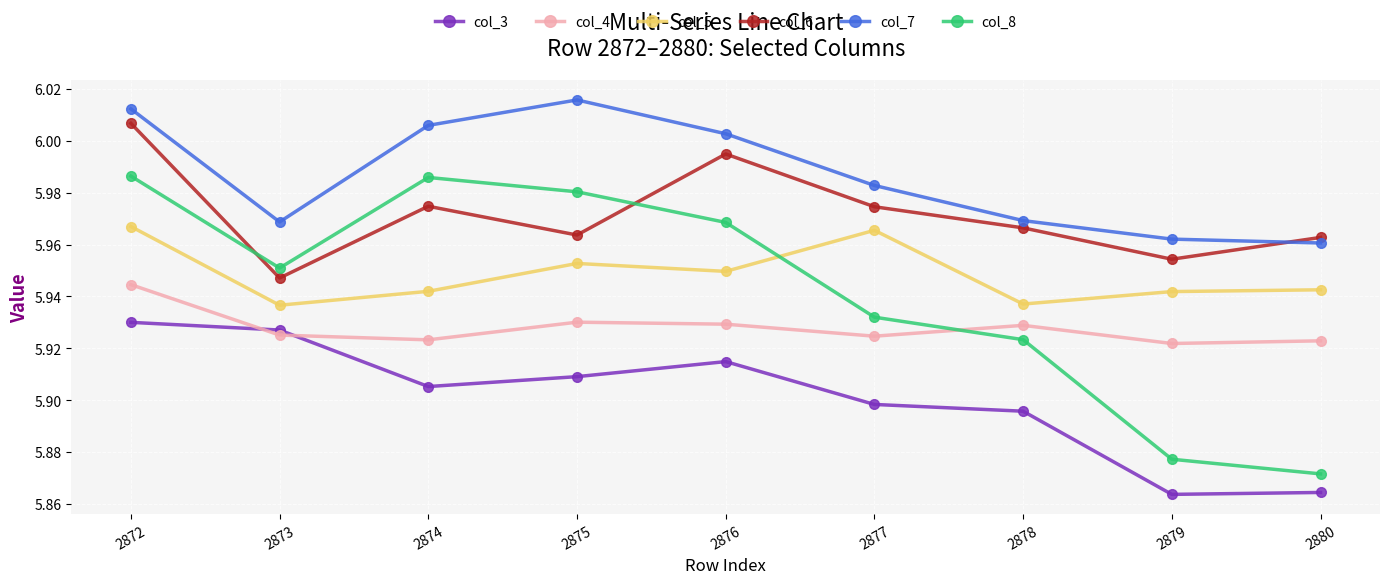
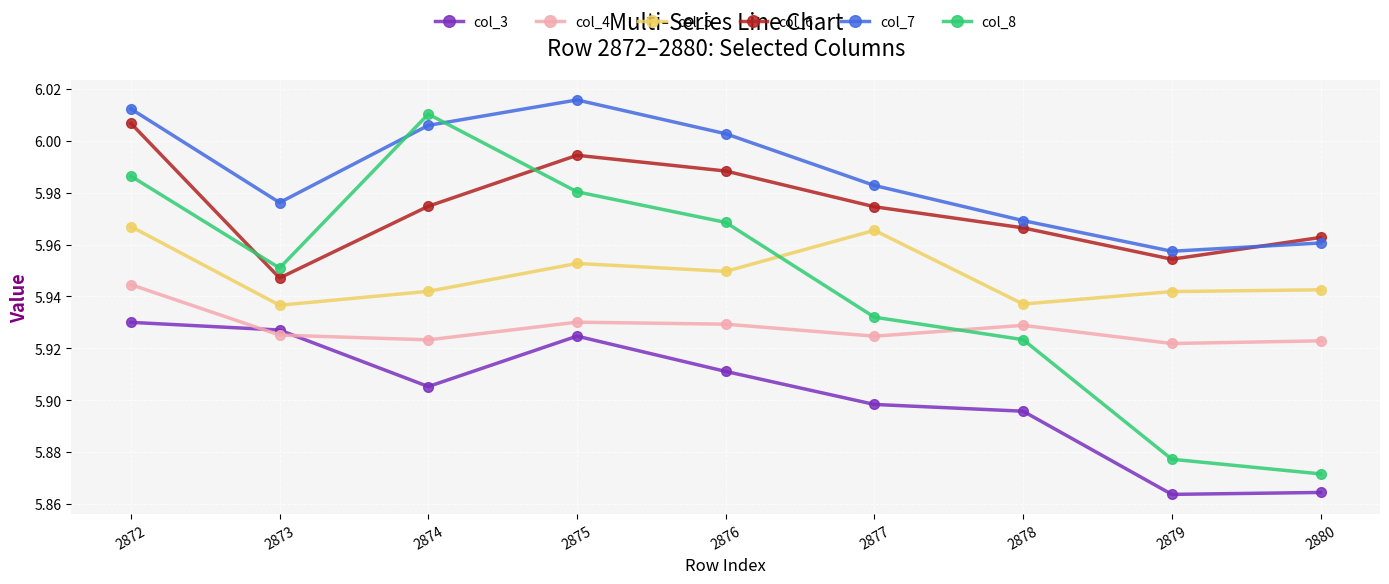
  {
    "col_3": {
      "2872": 5.930,
      "2873": 5.927,
      "2874": 5.905,
-     "2875": 5.909,
-     "2876": 5.915,
+     "2875": 5.925,
+     "2876": 5.911,
      "2877": 5.898,
      "2878": 5.896,
      "2879": 5.864,
      "2880": 5.864
    },
    "col_4": {
      "2872": 5.945,
      "2873": 5.925,
      "2874": 5.923,
      "2875": 5.930,
      "2876": 5.929,
      "2877": 5.925,
      "2878": 5.929,
      "2879": 5.922,
      "2880": 5.923
    },
    "col_5": {
      "2872": 5.967,
      "2873": 5.937,
      "2874": 5.942,
      "2875": 5.953,
      "2876": 5.950,
      "2877": 5.965,
      "2878": 5.937,
      "2879": 5.942,
      "2880": 5.943
    },
    "col_6": {
      "2872": 6.007,
      "2873": 5.947,
      "2874": 5.975,
-     "2875": 5.964,
-     "2876": 5.995,
+     "2875": 5.994,
+     "2876": 5.988,
      "2877": 5.975,
      "2878": 5.966,
      "2879": 5.954,
      "2880": 5.963
    },
    "col_7": {
      "2872": 6.012,
-     "2873": 5.969,
+     "2873": 5.976,
      "2874": 6.006,
      "2875": 6.016,
      "2876": 6.003,
      "2877": 5.983,
      "2878": 5.969,
-     "2879": 5.962,
+     "2879": 5.957,
      "2880": 5.961
    },
    "col_8": {
      "2872": 5.986,
      "2873": 5.951,
-     "2874": 5.986,
+     "2874": 6.010,
      "2875": 5.980,
      "2876": 5.969,
      "2877": 5.932,
      "2878": 5.923,
      "2879": 5.877,
      "2880": 5.872
    }
  }
